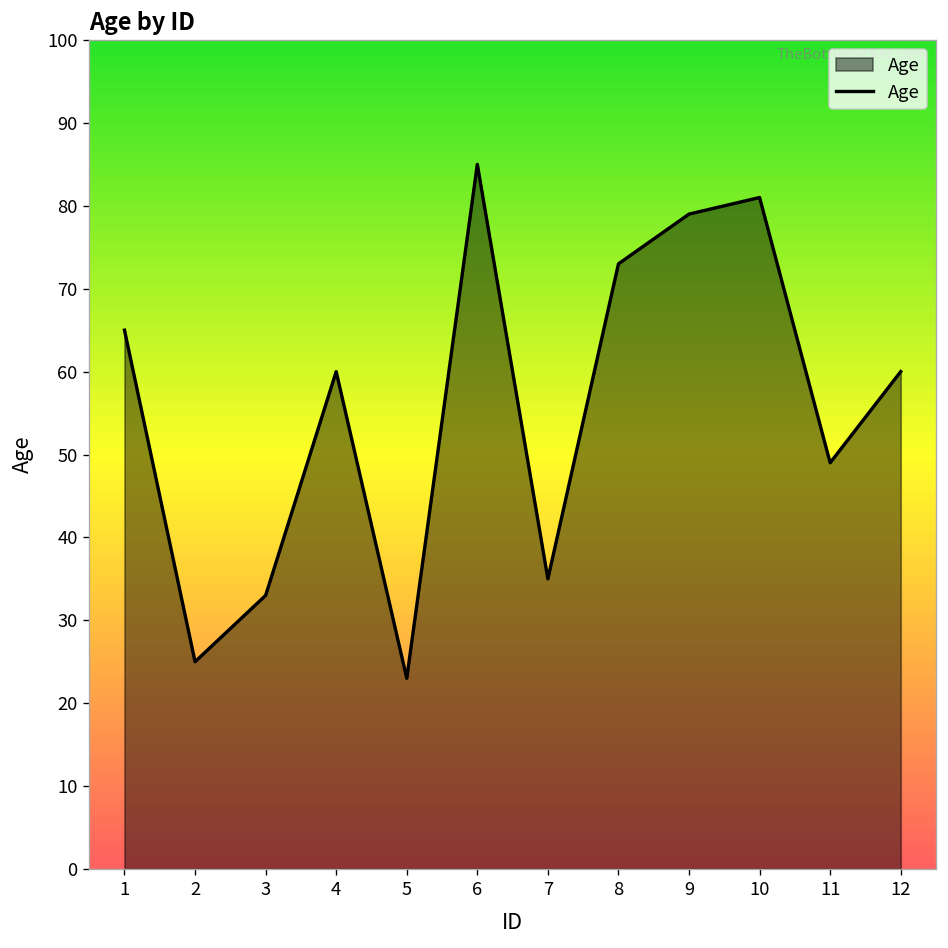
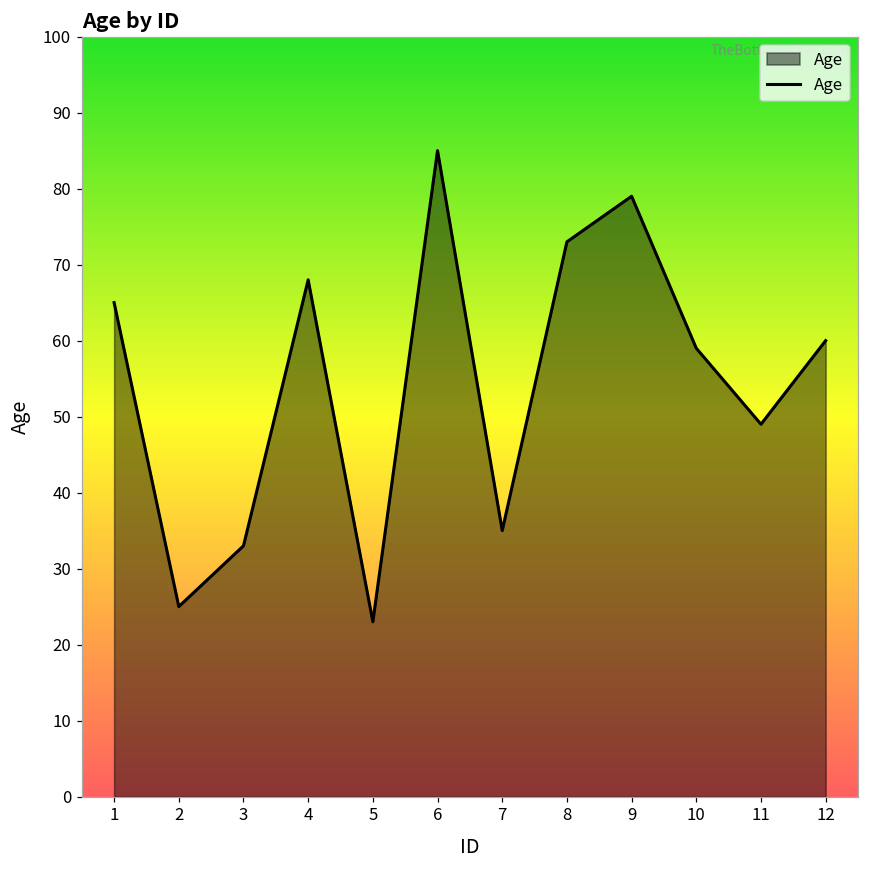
  {
    "1": 65,
    "2": 25,
    "3": 33,
-   "4": 60,
+   "4": 68,
    "5": 23,
    "6": 85,
    "7": 35,
    "8": 73,
    "9": 79,
-   "10": 81,
+   "10": 59,
    "11": 49,
    "12": 60
  }
